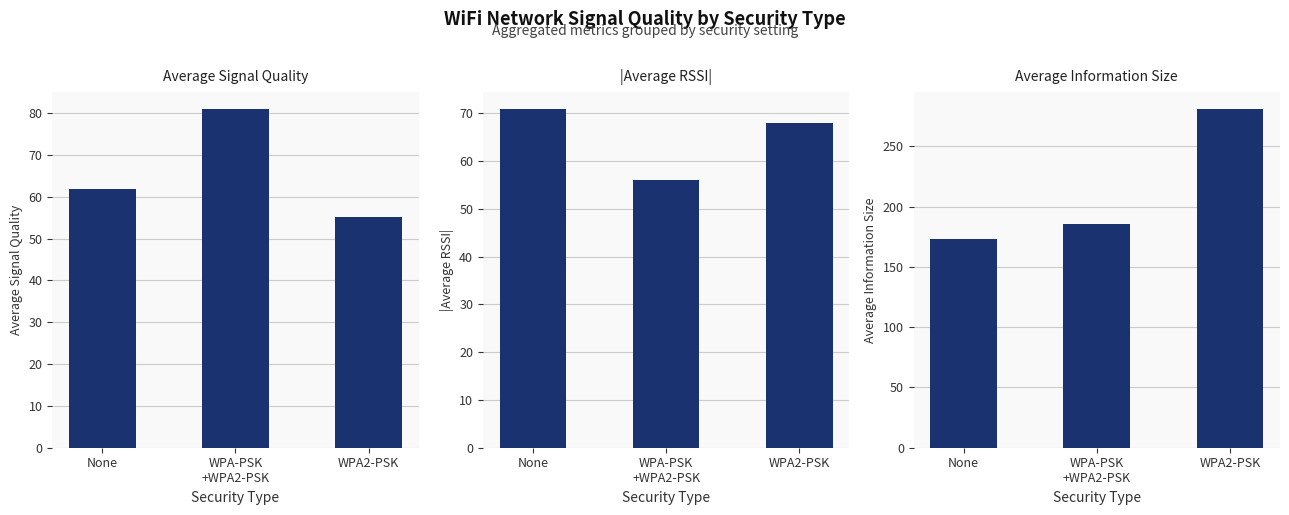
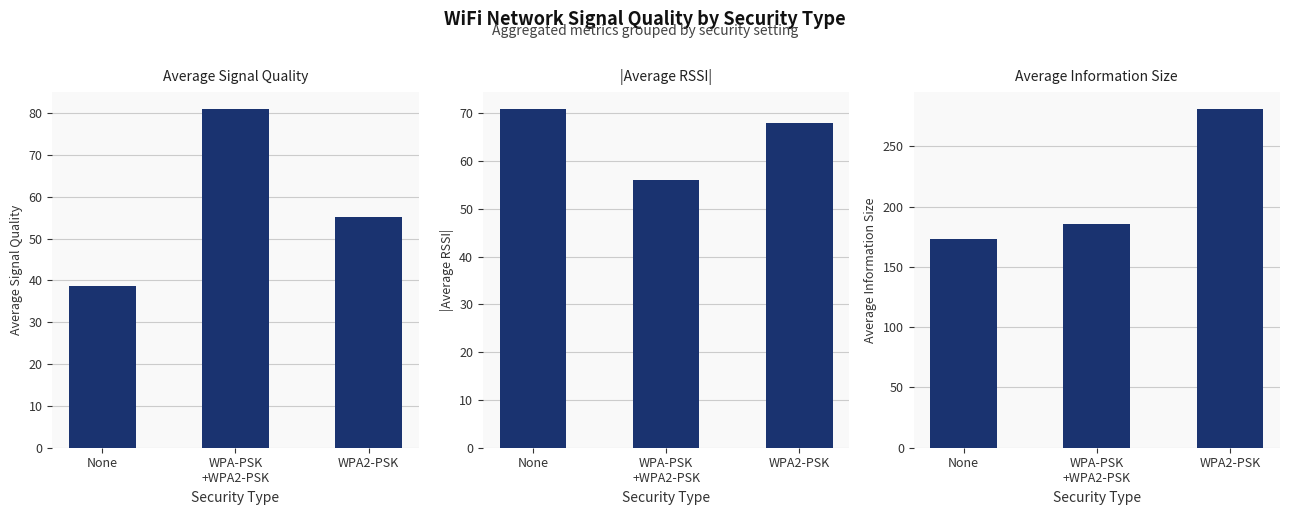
  {
    "Average Signal Quality": {
-     "None": 62,
+     "None": 39,
      "WPA-PSK +WPA2-PSK": 81,
      "WPA2-PSK": 55
    },
    "|Average RSSI|": {
      "None": 71,
      "WPA-PSK +WPA2-PSK": 56,
      "WPA2-PSK": 68
    },
    "Average Information Size": {
      "None": 173,
      "WPA-PSK +WPA2-PSK": 186,
      "WPA2-PSK": 281
    }
  }
